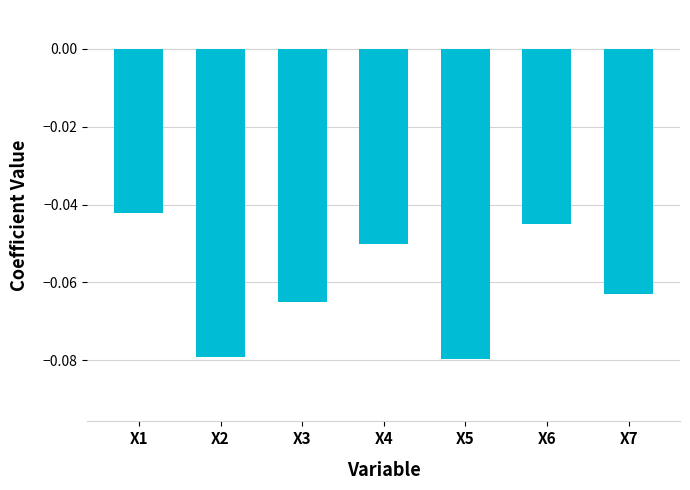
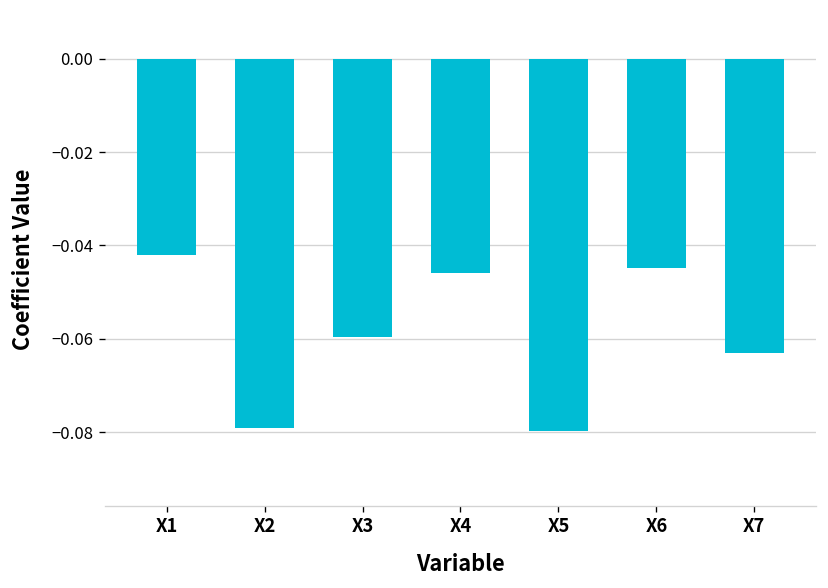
  {
    "X1": -0.042,
    "X2": -0.079,
-   "X3": -0.065,
-   "X4": -0.050,
+   "X3": -0.060,
+   "X4": -0.046,
    "X5": -0.080,
    "X6": -0.045,
    "X7": -0.063
  }
